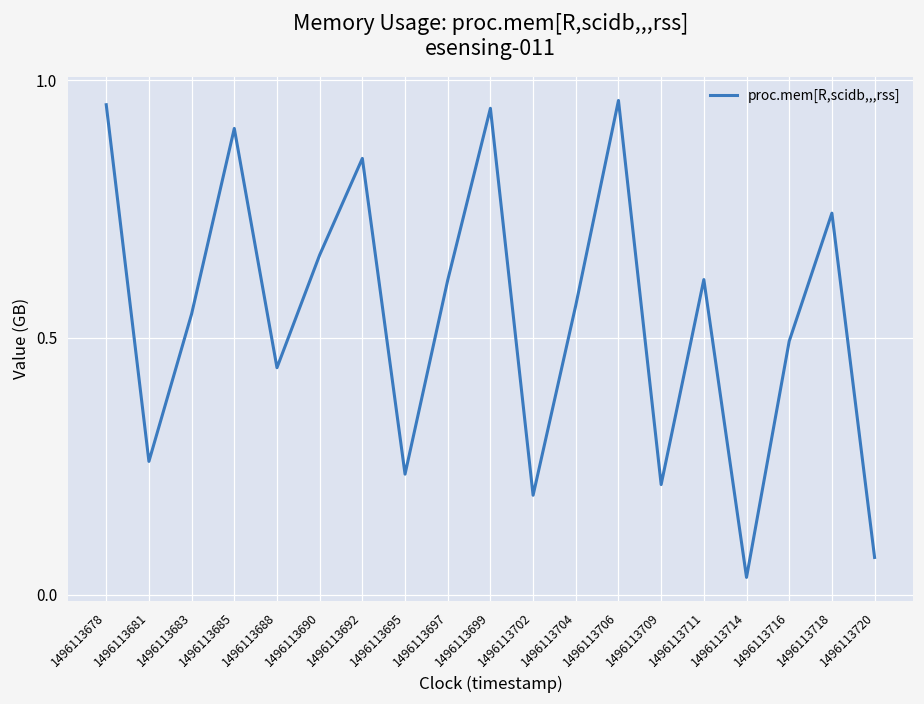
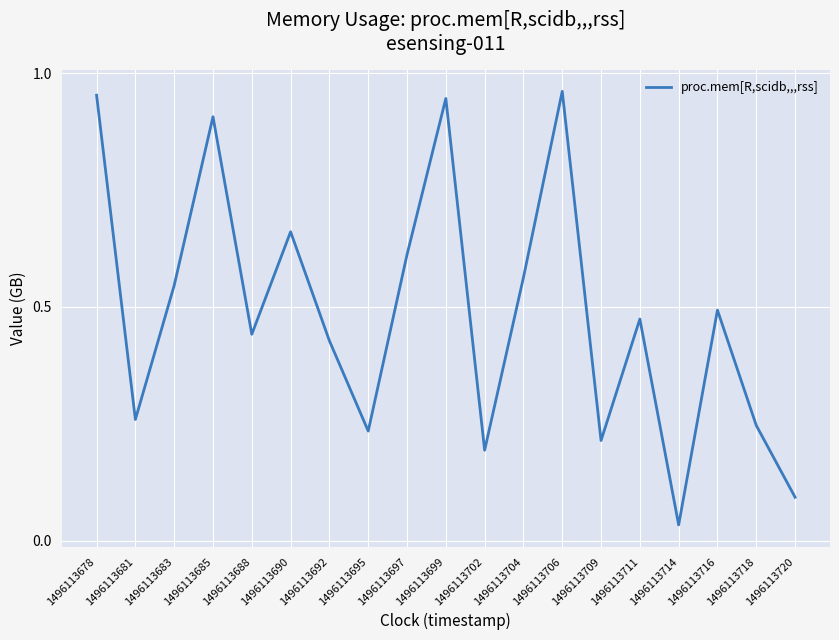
  {
    "1496113678": 0.95,
    "1496113681": 0.26,
    "1496113683": 0.55,
    "1496113685": 0.91,
    "1496113688": 0.44,
    "1496113690": 0.66,
-   "1496113692": 0.85,
+   "1496113692": 0.43,
    "1496113695": 0.23,
    "1496113697": 0.61,
    "1496113699": 0.95,
    "1496113702": 0.19,
    "1496113704": 0.56,
    "1496113706": 0.96,
    "1496113709": 0.21,
-   "1496113711": 0.61,
+   "1496113711": 0.47,
    "1496113714": 0.03,
    "1496113716": 0.49,
-   "1496113718": 0.74,
-   "1496113720": 0.07
+   "1496113718": 0.25,
+   "1496113720": 0.09
  }
